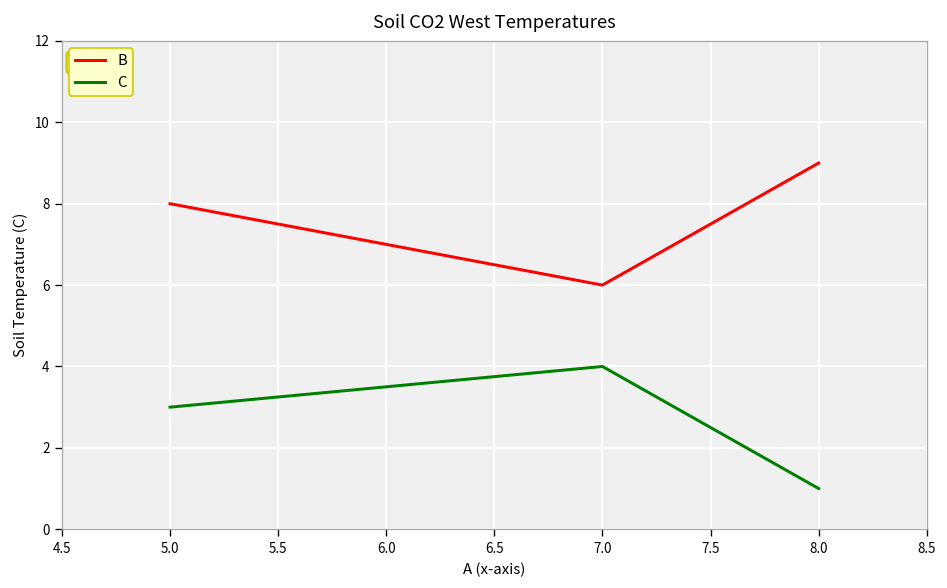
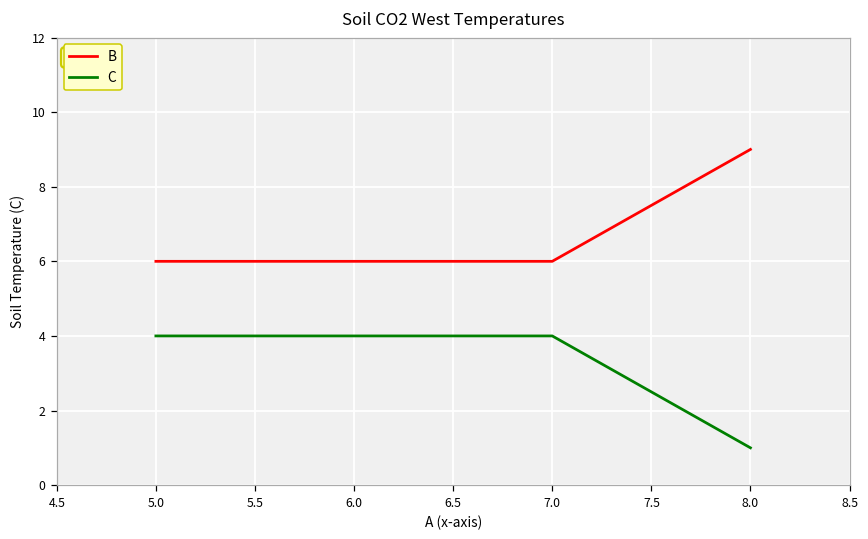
  {
    "B": {
-     "5.0": 8,
+     "5.0": 6,
      "7.0": 6,
      "8.0": 9
    },
    "C": {
-     "5.0": 3,
+     "5.0": 4,
      "7.0": 4,
      "8.0": 1
    }
  }
